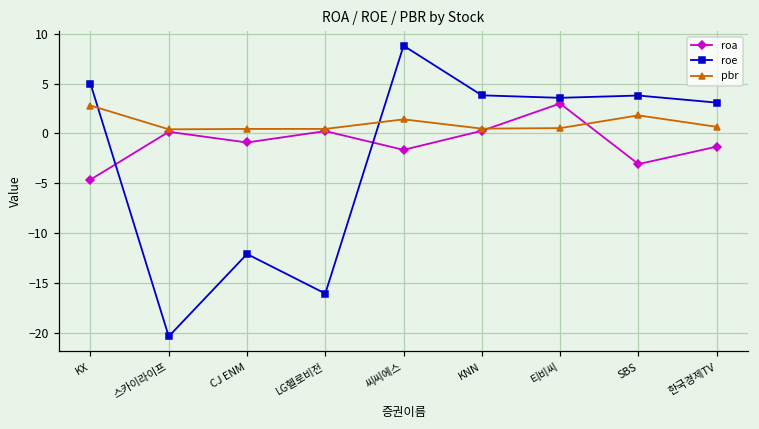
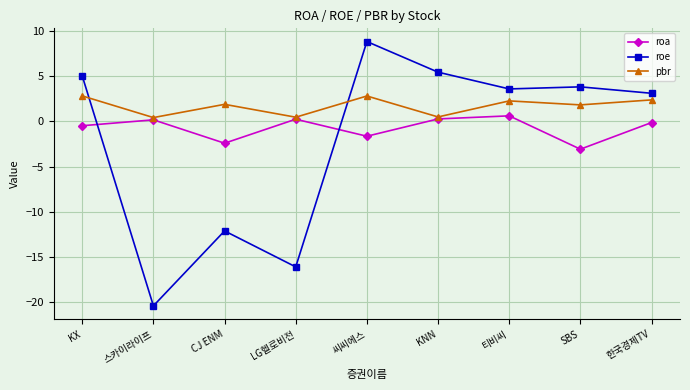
  {
    "roa": {
-     "KX": -5,
-     "CJ ENM": -1,
+     "KX": 0,
+     "CJ ENM": -2,
      "씨씨에스": -2,
-     "티비씨": 3,
+     "티비씨": 1,
      "SBS": -3,
-     "한국경제TV": -1
+     "한국경제TV": 0
    },
    "roe": {
      "KX": 5,
      "스카이라이프": -20,
      "CJ ENM": -12,
      "LG헬로비전": -16,
      "씨씨에스": 9,
-     "KNN": 4,
+     "KNN": 5,
      "티비씨": 4,
      "SBS": 4,
      "한국경제TV": 3
    },
    "pbr": {
      "KX": 3,
-     "CJ ENM": 0,
-     "씨씨에스": 1,
-     "티비씨": 1,
+     "CJ ENM": 2,
+     "씨씨에스": 3,
+     "티비씨": 2,
      "SBS": 2,
-     "한국경제TV": 1
+     "한국경제TV": 2
    }
  }
